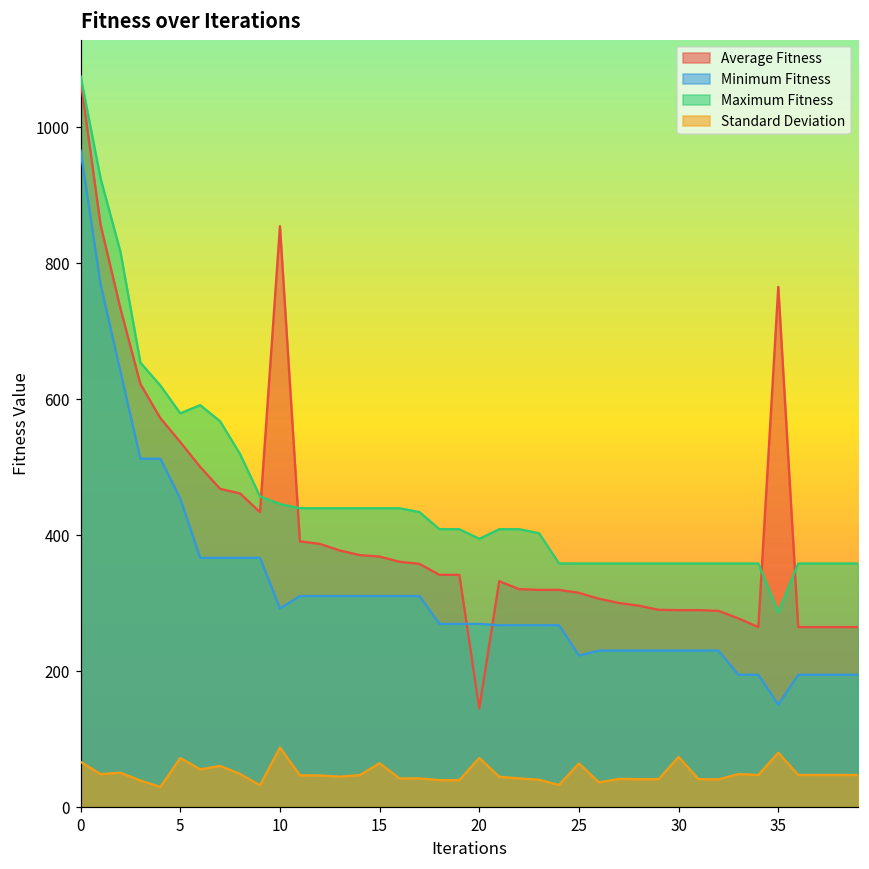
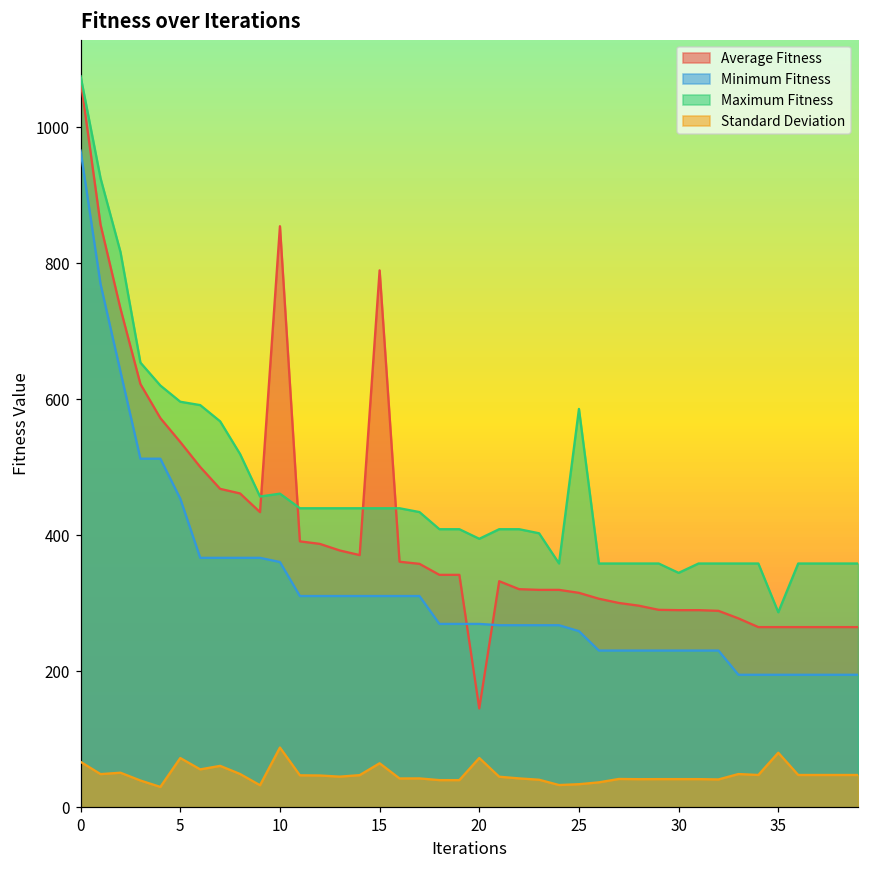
  {
    "Average Fitness": {
      "0": 1070,
      "5": 540,
      "10": 850,
-     "15": 370,
+     "15": 790,
      "20": 150,
      "25": 320,
      "30": 290,
-     "35": 770
+     "35": 260
    },
    "Minimum Fitness": {
      "0": 970,
      "5": 450,
-     "10": 290,
+     "10": 360,
      "15": 310,
      "20": 270,
-     "25": 220,
+     "25": 260,
      "30": 230,
-     "35": 150
+     "35": 190
    },
    "Maximum Fitness": {
      "0": 1070,
-     "5": 580,
-     "10": 450,
+     "5": 600,
+     "10": 460,
      "15": 440,
      "20": 390,
-     "25": 360,
-     "30": 360,
+     "25": 590,
+     "30": 340,
      "35": 290
    },
    "Standard Deviation": {
      "0": 70,
      "5": 70,
      "10": 90,
      "15": 60,
      "20": 70,
-     "25": 60,
-     "30": 70,
+     "25": 30,
+     "30": 40,
      "35": 80
    }
  }
